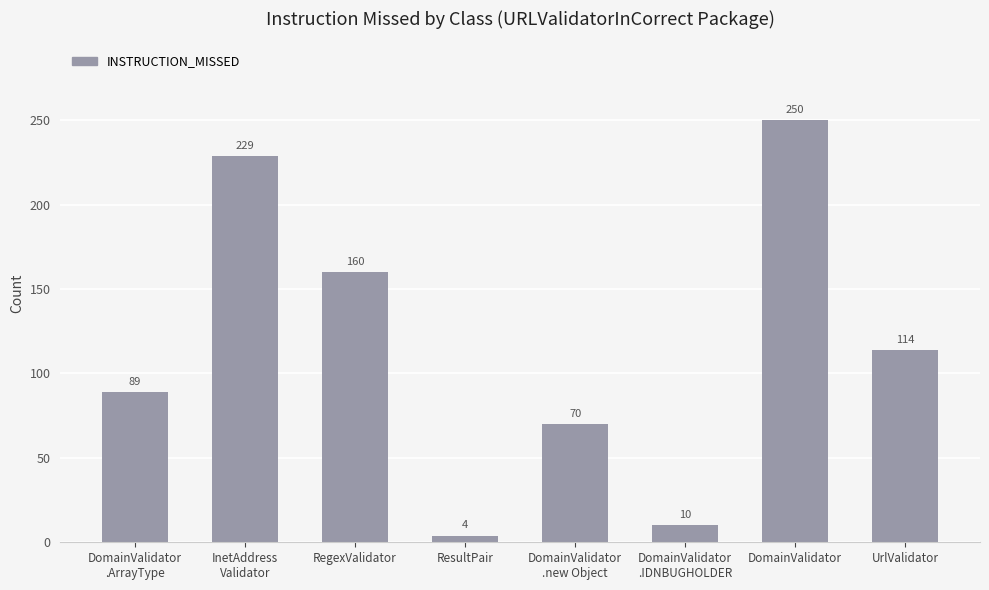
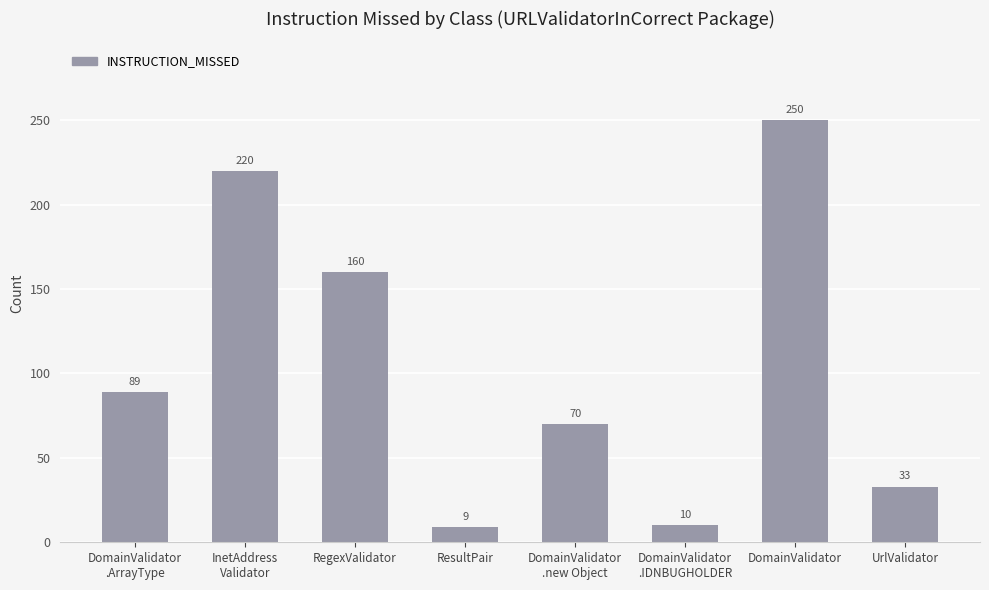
  {
    "DomainValidator .ArrayType": 89,
-   "InetAddress Validator": 229,
+   "InetAddress Validator": 220,
    "RegexValidator": 160,
-   "ResultPair": 4,
+   "ResultPair": 9,
    "DomainValidator .new Object": 70,
    "DomainValidator .IDNBUGHOLDER": 10,
    "DomainValidator": 250,
-   "UrlValidator": 114
+   "UrlValidator": 33
  }
